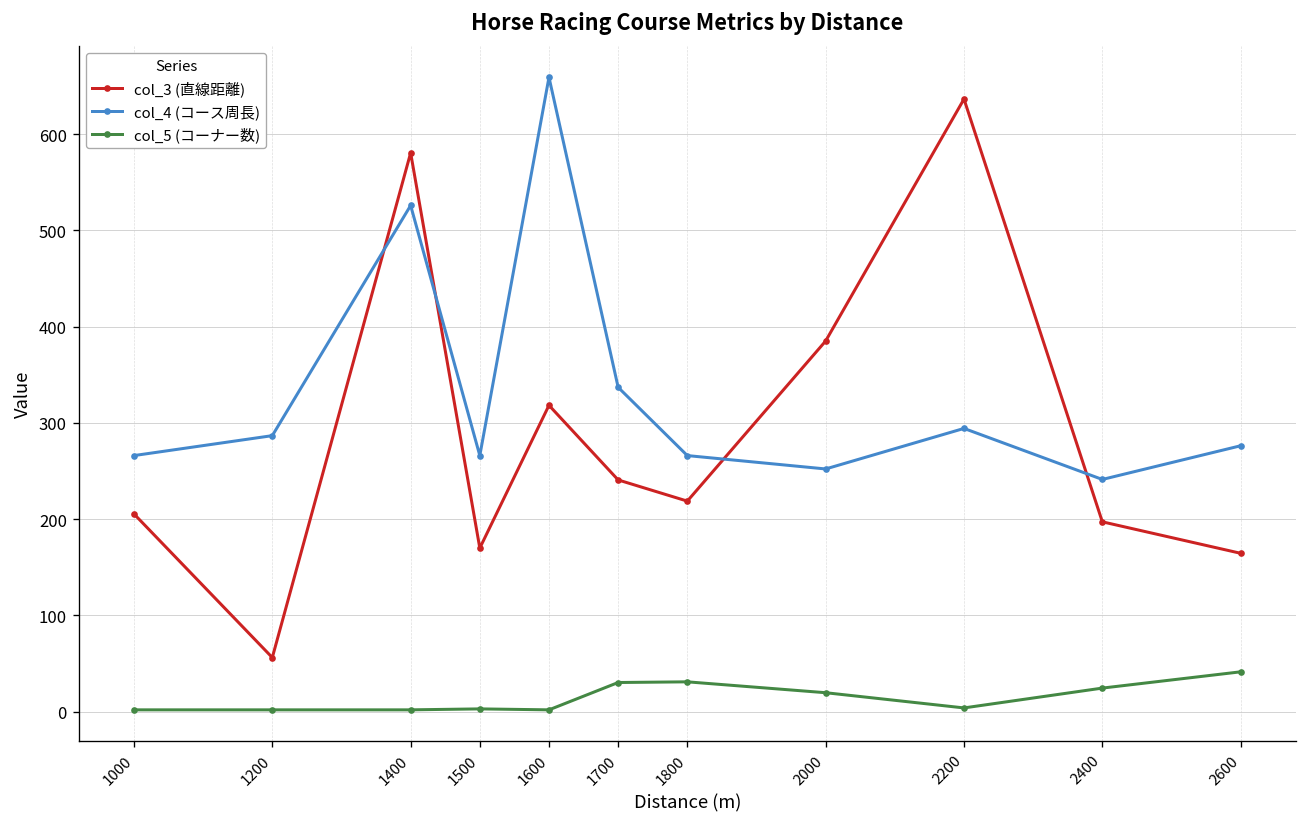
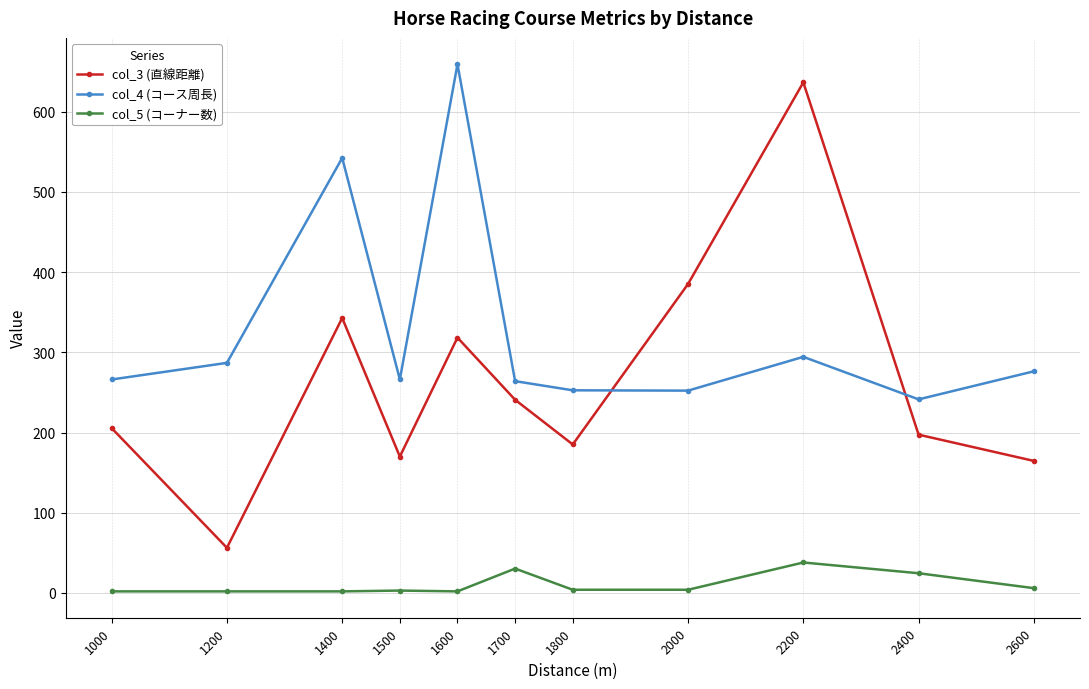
  {
    "col_3 (直線距離)": {
      "1000": 210,
      "1200": 60,
-     "1400": 580,
+     "1400": 340,
      "1500": 170,
      "1600": 320,
      "1700": 240,
-     "1800": 220,
+     "1800": 190,
      "2000": 390,
      "2200": 640,
      "2400": 200,
      "2600": 160
    },
    "col_4 (コース周長)": {
      "1000": 270,
      "1200": 290,
-     "1400": 530,
+     "1400": 540,
      "1500": 270,
      "1600": 660,
-     "1700": 340,
-     "1800": 270,
+     "1700": 260,
+     "1800": 250,
      "2000": 250,
      "2200": 290,
      "2400": 240,
      "2600": 280
    },
    "col_5 (コーナー数)": {
      "1000": 0,
      "1200": 0,
      "1400": 0,
      "1500": 0,
      "1600": 0,
      "1700": 30,
-     "1800": 30,
-     "2000": 20,
-     "2200": 0,
+     "1800": 0,
+     "2000": 0,
+     "2200": 40,
      "2400": 20,
-     "2600": 40
+     "2600": 10
    }
  }
